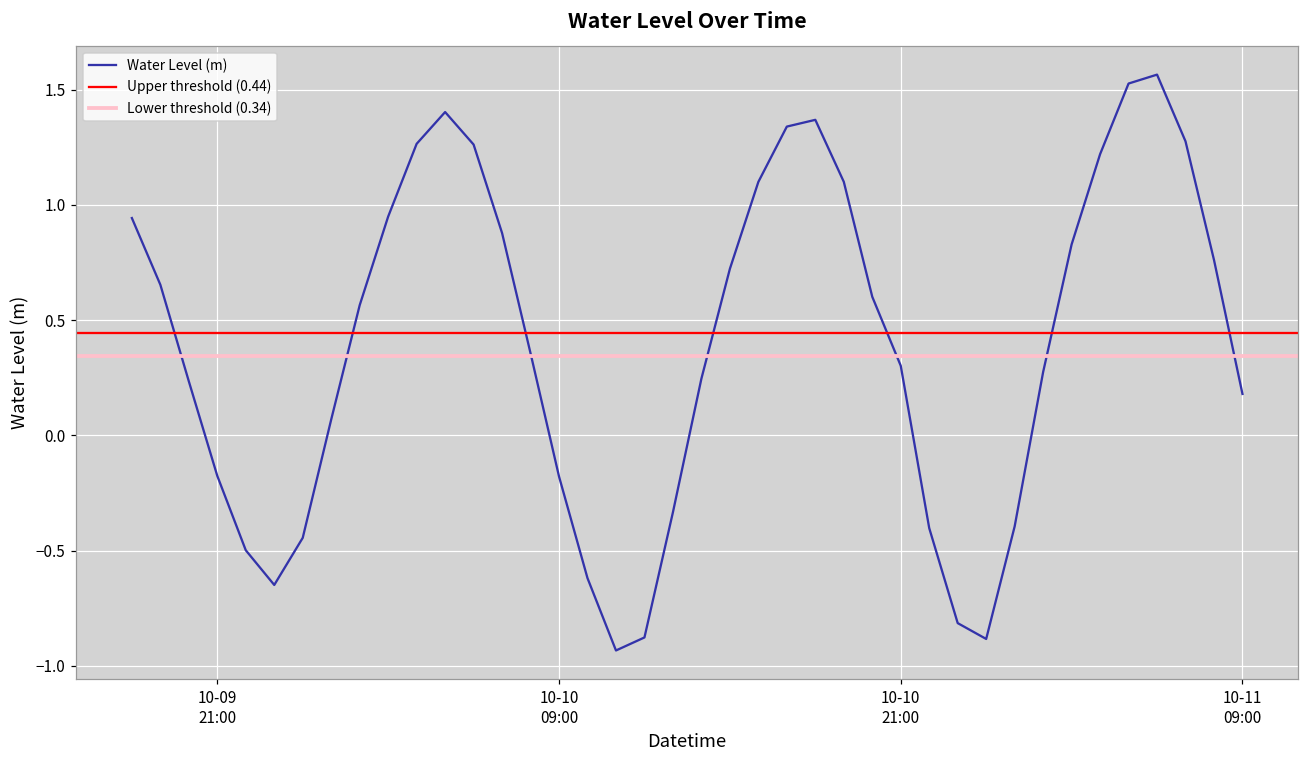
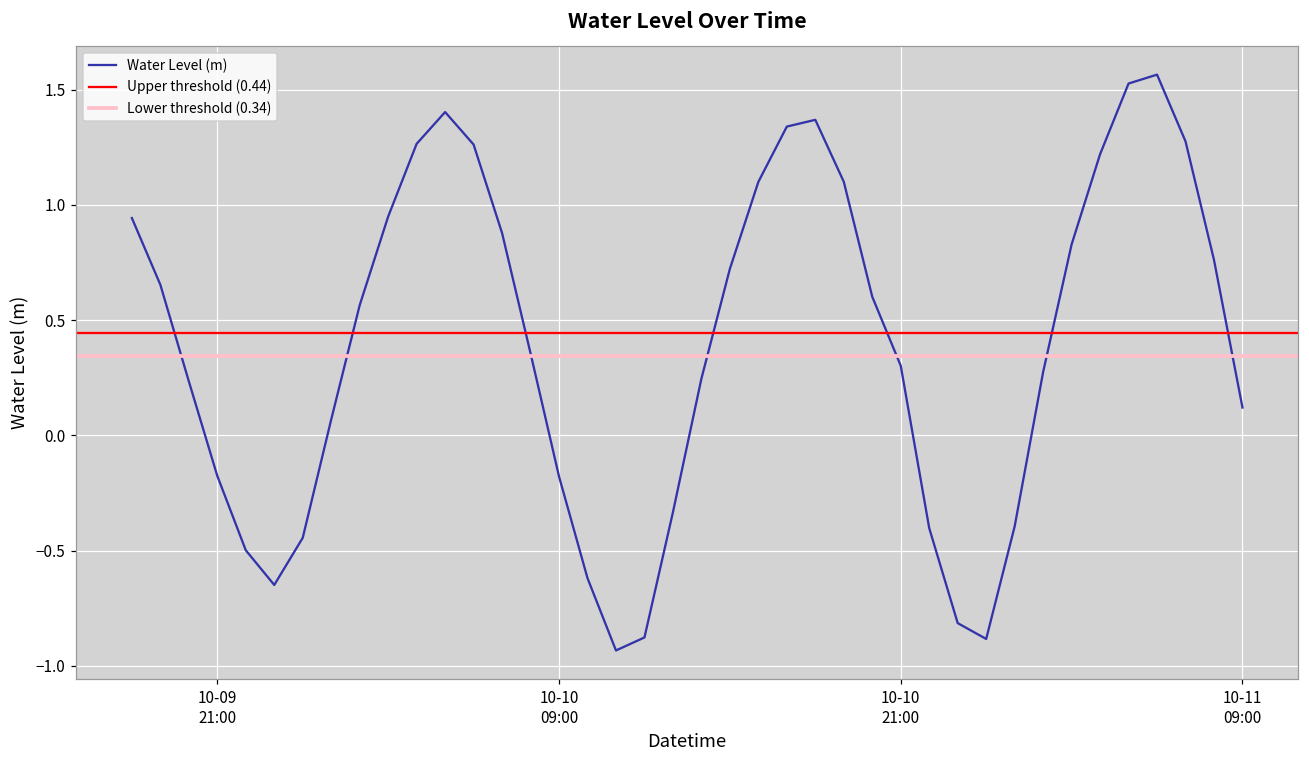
  {
    "10-09 21:00": -0.18,
    "10-10 09:00": -0.18,
    "10-10 21:00": 0.30,
-   "10-11 09:00": 0.18
+   "10-11 09:00": 0.12
  }
